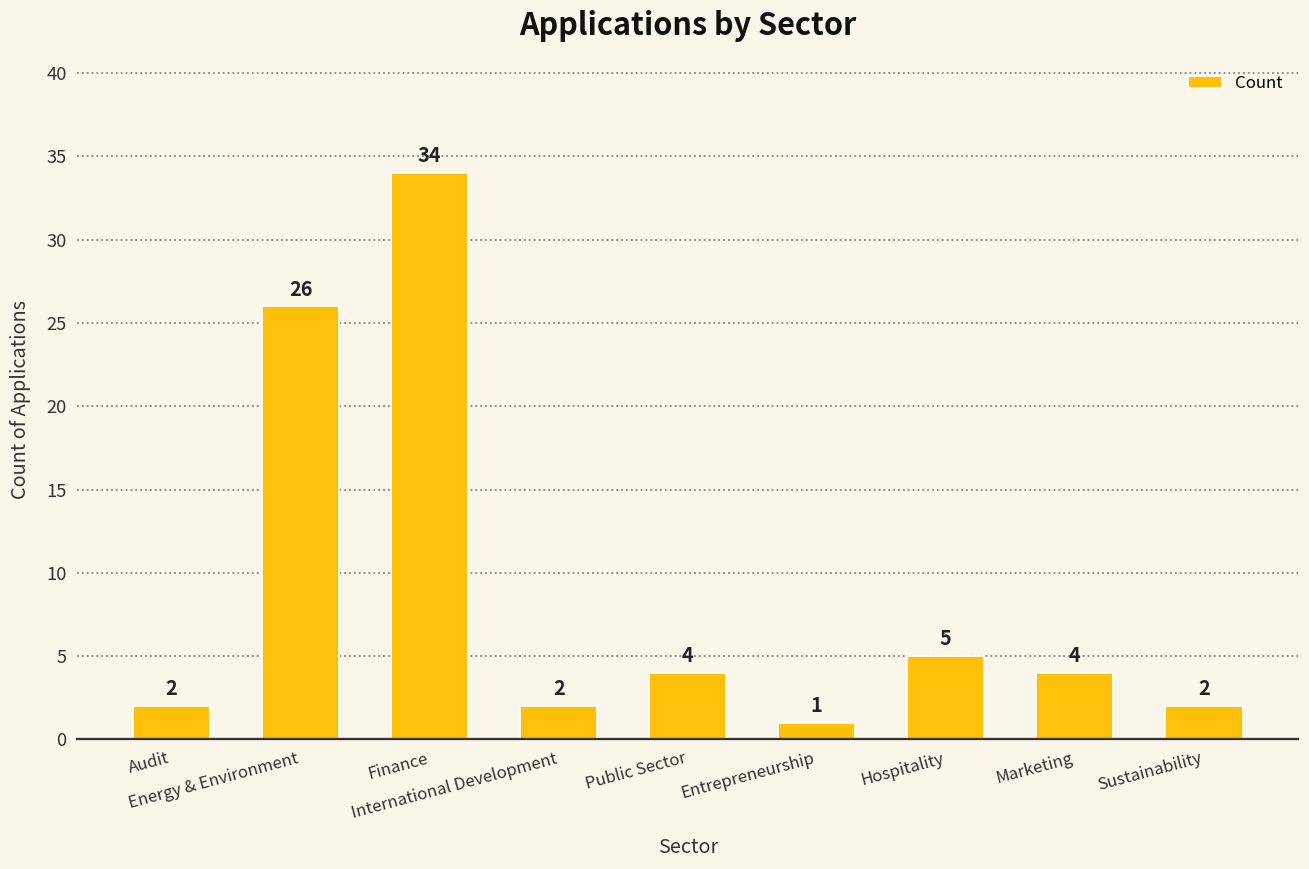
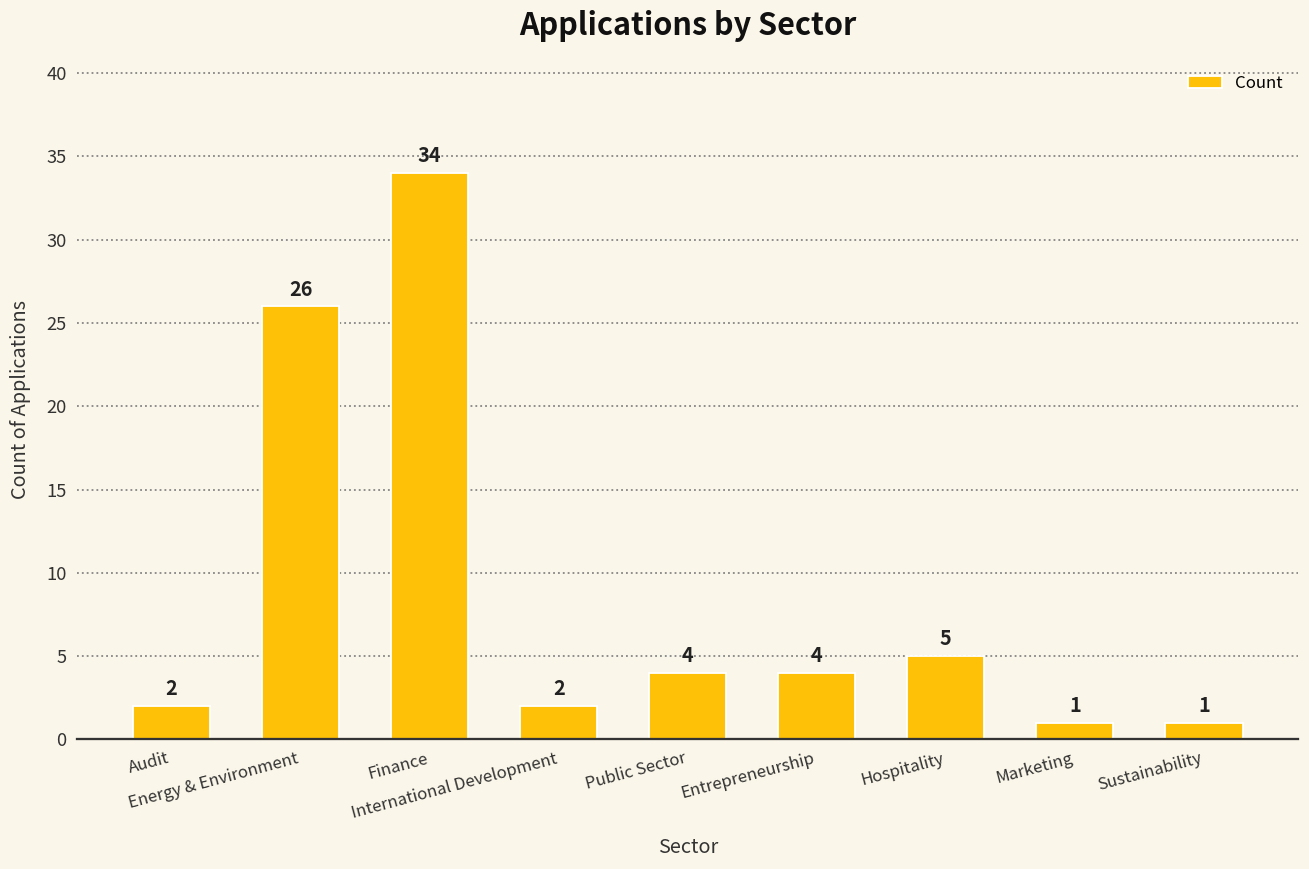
  {
    "Audit": 2,
    "Energy & Environment": 26,
    "Finance": 34,
    "International Development": 2,
    "Public Sector": 4,
-   "Entrepreneurship": 1,
+   "Entrepreneurship": 4,
    "Hospitality": 5,
-   "Marketing": 4,
-   "Sustainability": 2
+   "Marketing": 1,
+   "Sustainability": 1
  }
